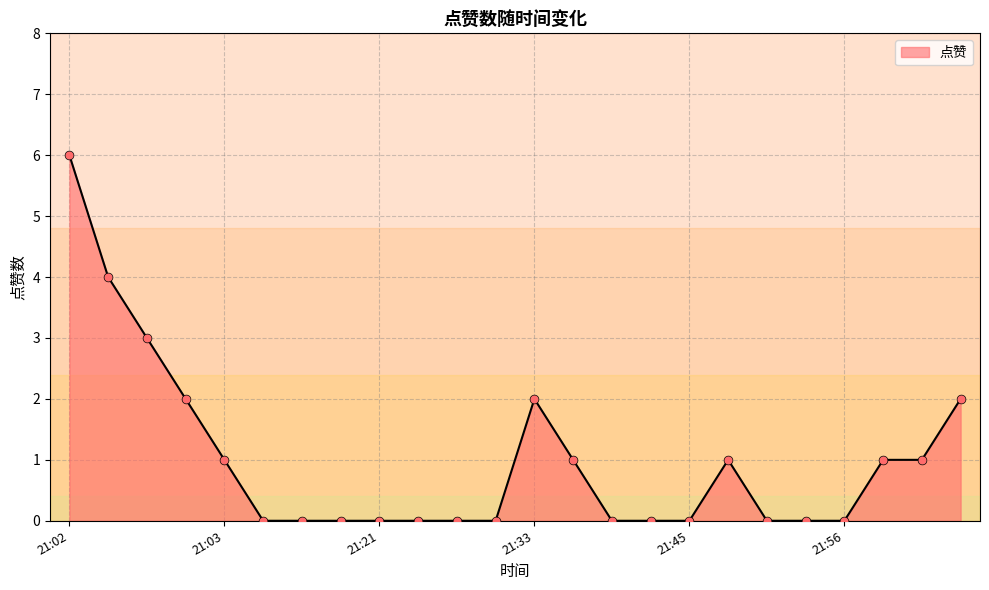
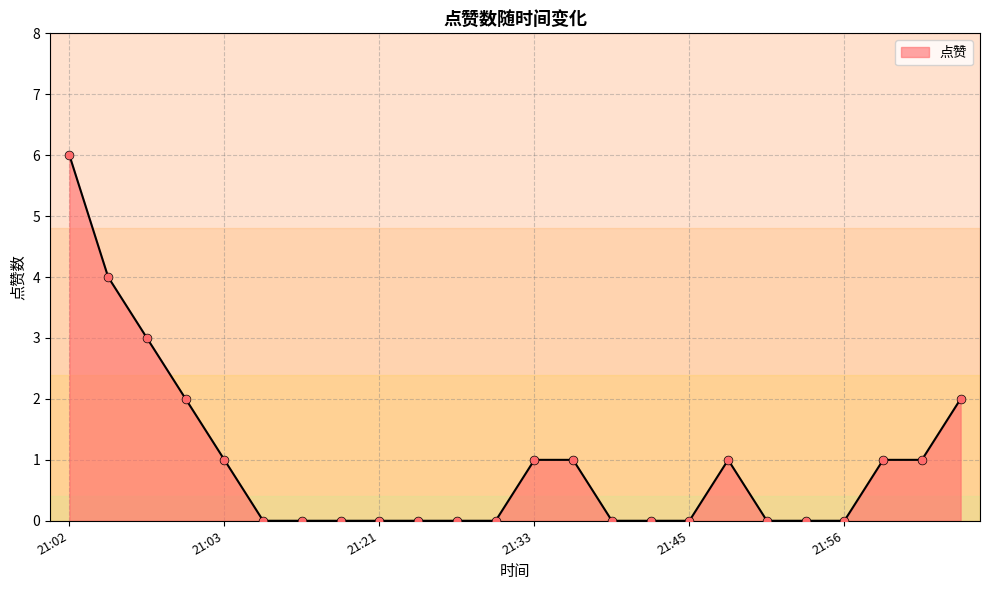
  {
    "21:02": 6,
    "21:21": 0,
-   "21:33": 2,
+   "21:33": 1,
    "21:45": 0,
    "21:56": 0
  }
